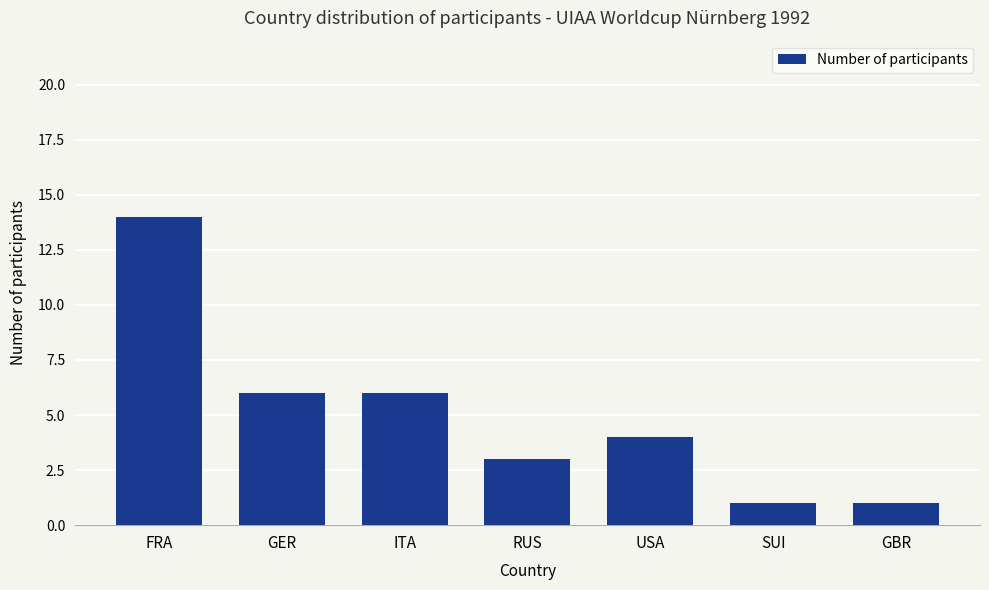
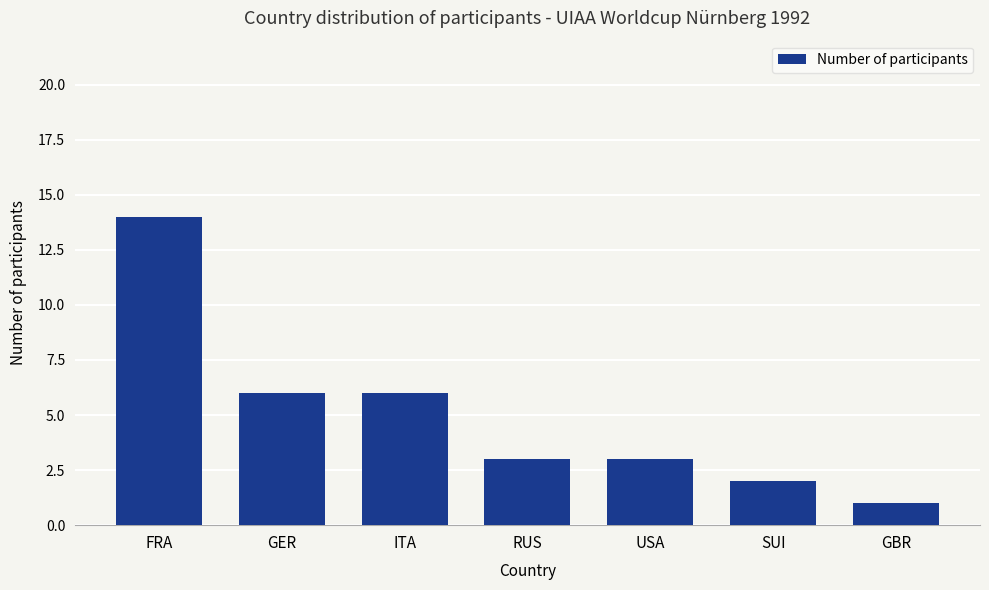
  {
    "FRA": 14,
    "GER": 6,
    "ITA": 6,
    "RUS": 3,
-   "USA": 4,
-   "SUI": 1,
+   "USA": 3,
+   "SUI": 2,
    "GBR": 1
  }
